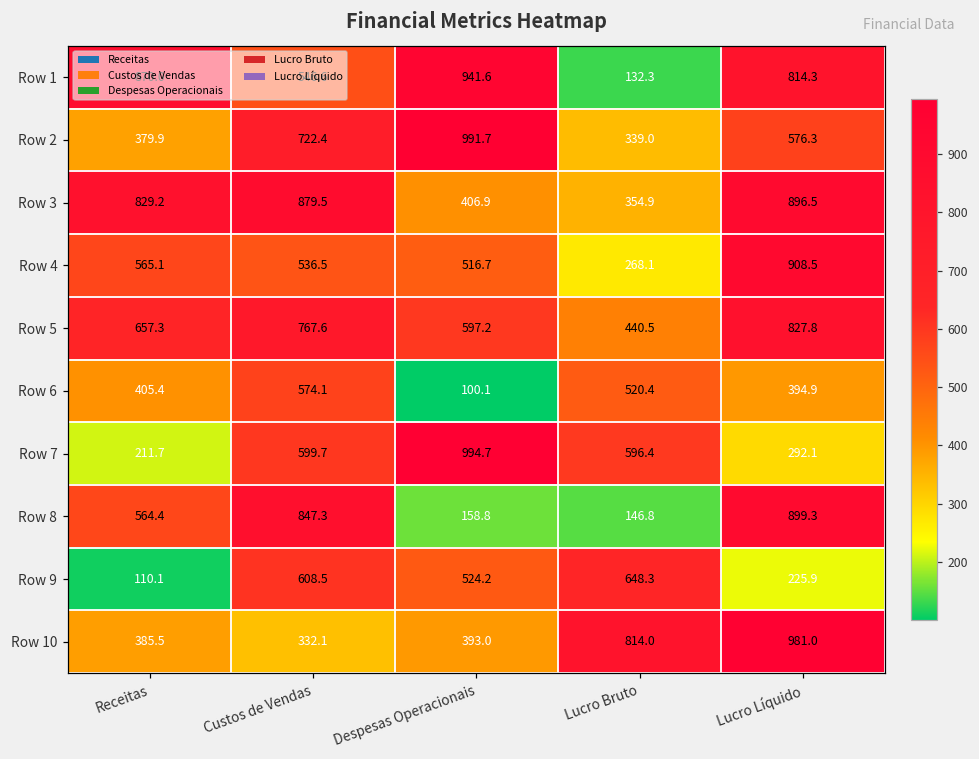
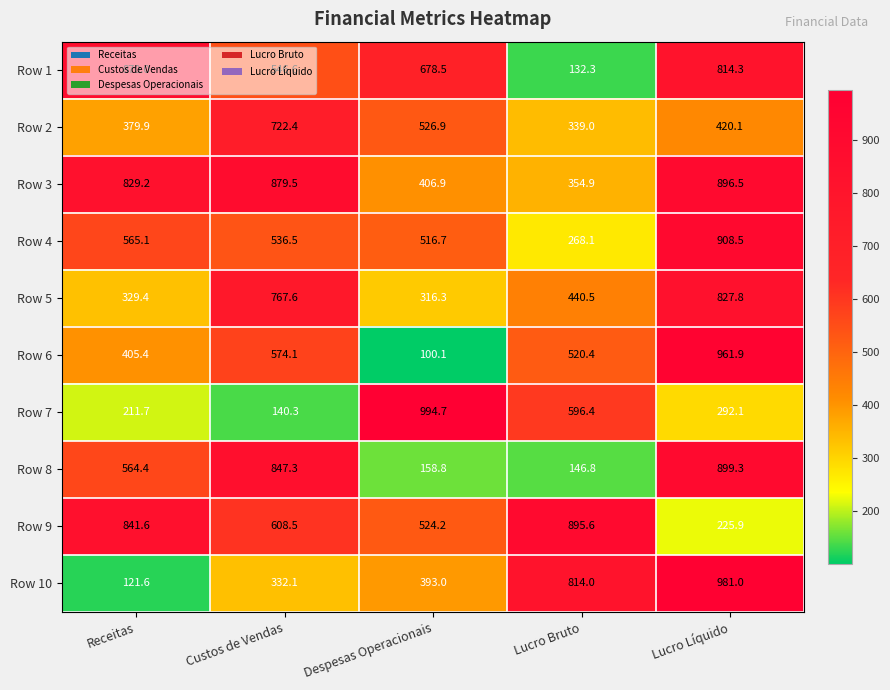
  {
    "Row 1": {
-     "Despesas Operacionais": 941.6,
+     "Despesas Operacionais": 678.5,
      "Lucro Bruto": 132.3,
      "Lucro Líquido": 814.3
    },
    "Row 2": {
      "Receitas": 379.9,
      "Custos de Vendas": 722.4,
-     "Despesas Operacionais": 991.7,
+     "Despesas Operacionais": 526.9,
      "Lucro Bruto": 339.0,
-     "Lucro Líquido": 576.3
+     "Lucro Líquido": 420.1
    },
    "Row 3": {
      "Receitas": 829.2,
      "Custos de Vendas": 879.5,
      "Despesas Operacionais": 406.9,
      "Lucro Bruto": 354.9,
      "Lucro Líquido": 896.5
    },
    "Row 4": {
      "Receitas": 565.1,
      "Custos de Vendas": 536.5,
      "Despesas Operacionais": 516.7,
      "Lucro Bruto": 268.1,
      "Lucro Líquido": 908.5
    },
    "Row 5": {
-     "Receitas": 657.3,
+     "Receitas": 329.4,
      "Custos de Vendas": 767.6,
-     "Despesas Operacionais": 597.2,
+     "Despesas Operacionais": 316.3,
      "Lucro Bruto": 440.5,
      "Lucro Líquido": 827.8
    },
    "Row 6": {
      "Receitas": 405.4,
      "Custos de Vendas": 574.1,
      "Despesas Operacionais": 100.1,
      "Lucro Bruto": 520.4,
-     "Lucro Líquido": 394.9
+     "Lucro Líquido": 961.9
    },
    "Row 7": {
      "Receitas": 211.7,
-     "Custos de Vendas": 599.7,
+     "Custos de Vendas": 140.3,
      "Despesas Operacionais": 994.7,
      "Lucro Bruto": 596.4,
      "Lucro Líquido": 292.1
    },
    "Row 8": {
      "Receitas": 564.4,
      "Custos de Vendas": 847.3,
      "Despesas Operacionais": 158.8,
      "Lucro Bruto": 146.8,
      "Lucro Líquido": 899.3
    },
    "Row 9": {
-     "Receitas": 110.1,
+     "Receitas": 841.6,
      "Custos de Vendas": 608.5,
      "Despesas Operacionais": 524.2,
-     "Lucro Bruto": 648.3,
+     "Lucro Bruto": 895.6,
      "Lucro Líquido": 225.9
    },
    "Row 10": {
-     "Receitas": 385.5,
+     "Receitas": 121.6,
      "Custos de Vendas": 332.1,
      "Despesas Operacionais": 393.0,
      "Lucro Bruto": 814.0,
      "Lucro Líquido": 981.0
    }
  }
